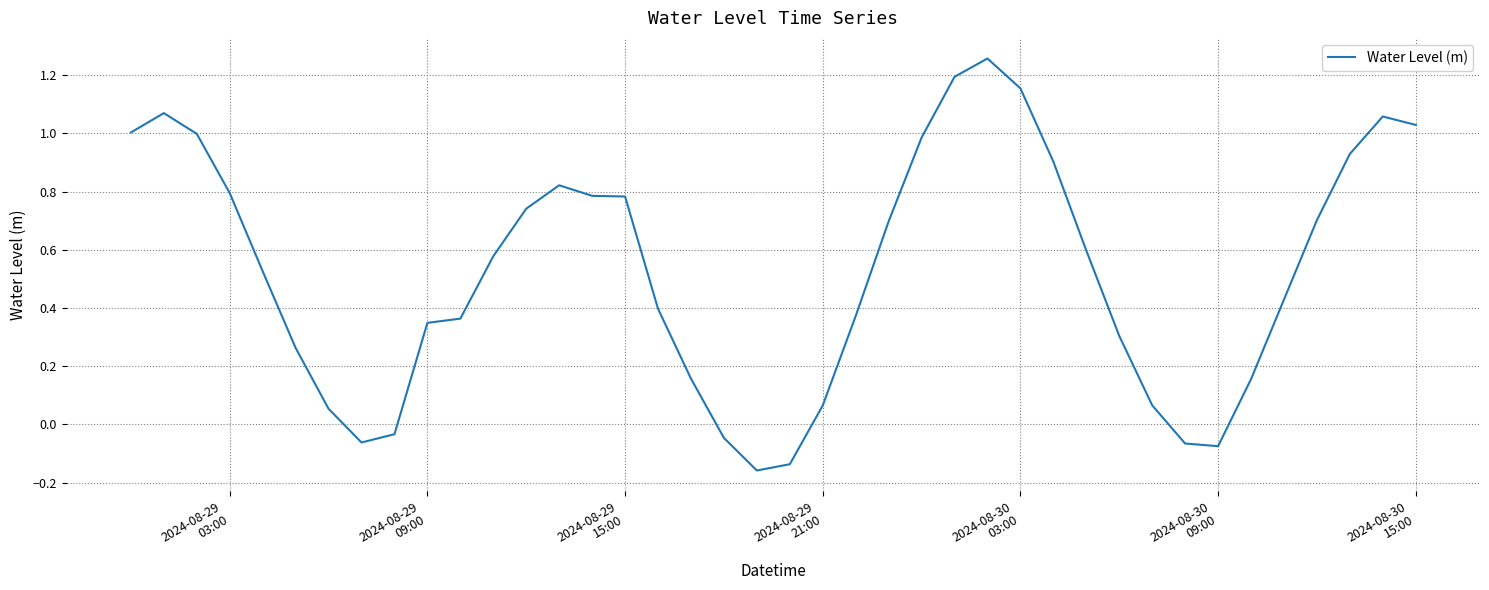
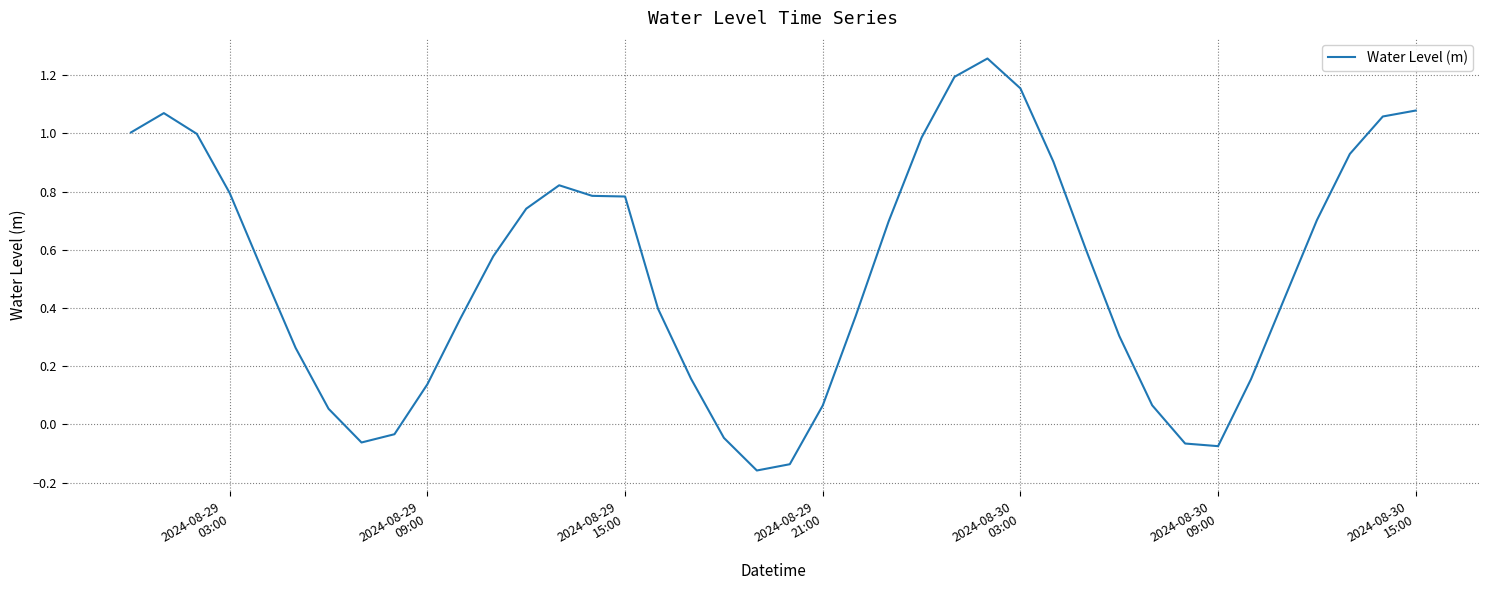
  {
    "2024-08-29 03:00": 0.80,
-   "2024-08-29 09:00": 0.35,
+   "2024-08-29 09:00": 0.14,
    "2024-08-29 15:00": 0.78,
    "2024-08-29 21:00": 0.07,
    "2024-08-30 03:00": 1.15,
    "2024-08-30 09:00": -0.07,
-   "2024-08-30 15:00": 1.03
+   "2024-08-30 15:00": 1.08
  }
